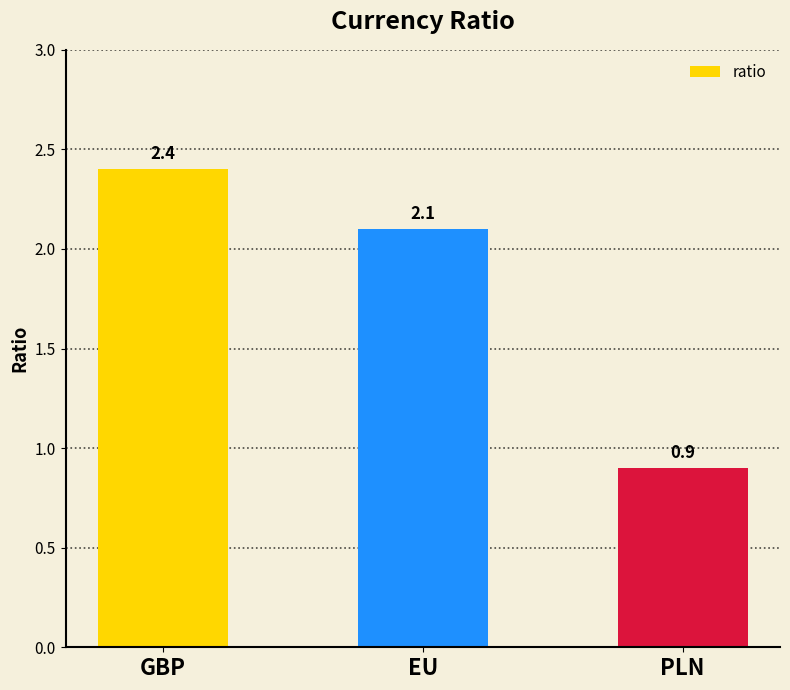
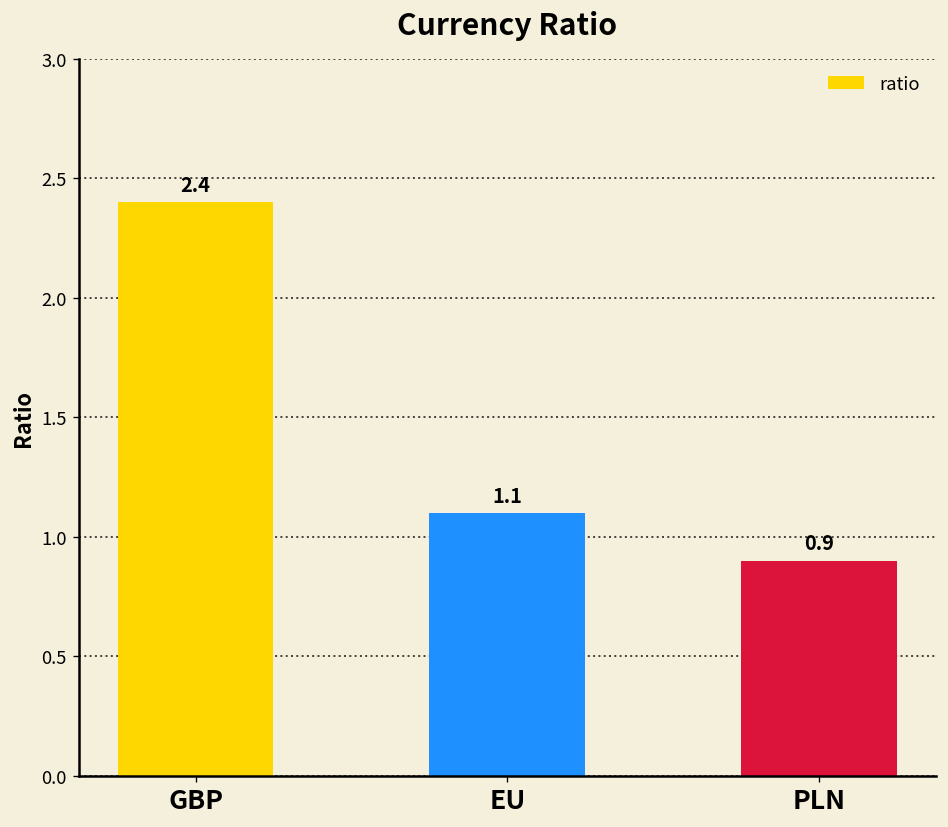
  {
    "GBP": 2.4,
-   "EU": 2.1,
+   "EU": 1.1,
    "PLN": 0.9
  }
